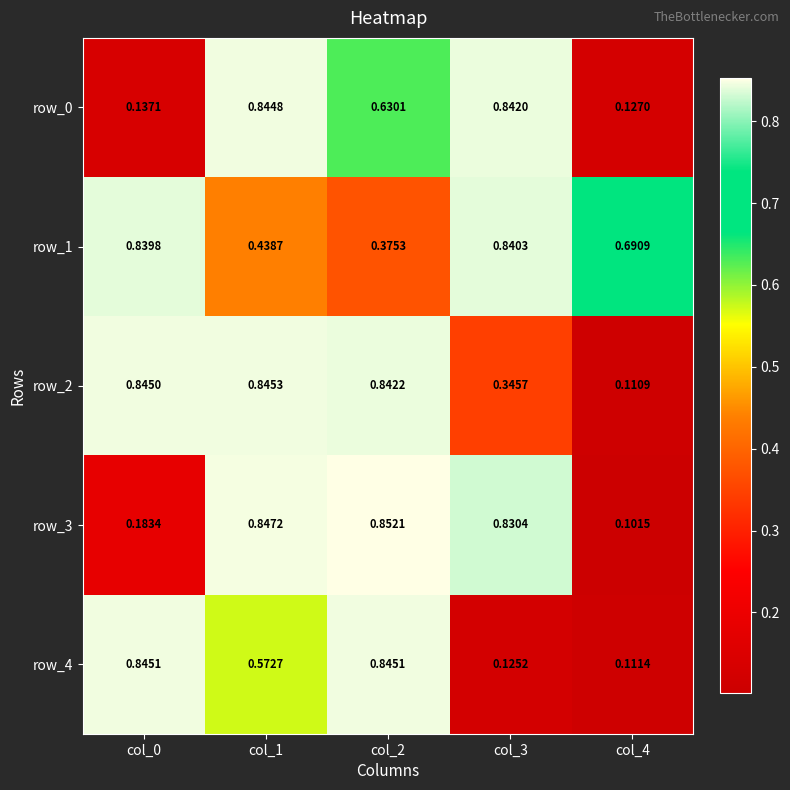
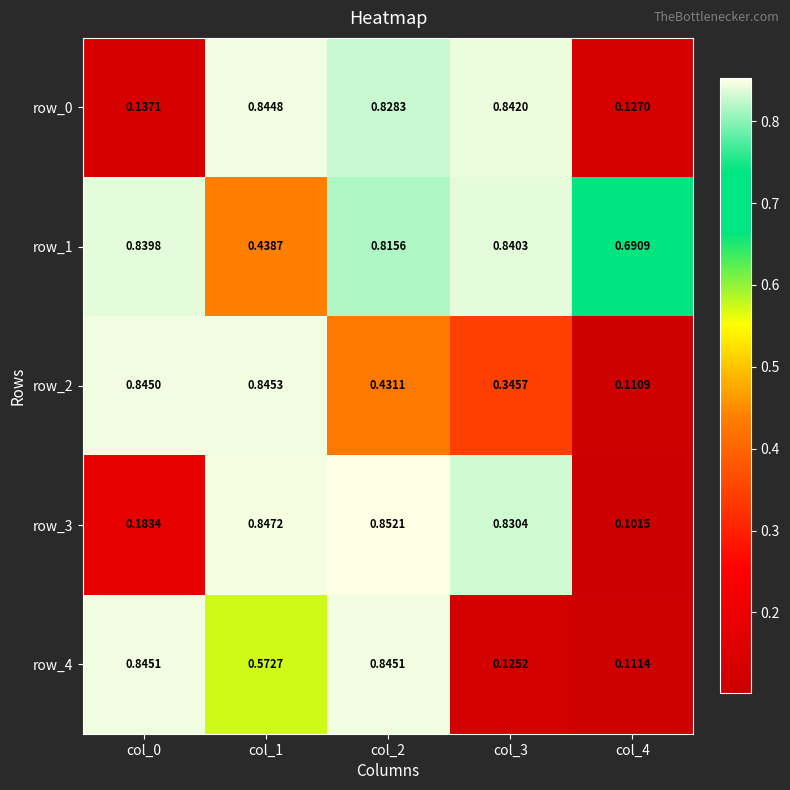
  {
    "row_0": {
      "col_0": 0.1371,
      "col_1": 0.8448,
-     "col_2": 0.6301,
+     "col_2": 0.8283,
      "col_3": 0.8420,
      "col_4": 0.1270
    },
    "row_1": {
      "col_0": 0.8398,
      "col_1": 0.4387,
-     "col_2": 0.3753,
+     "col_2": 0.8156,
      "col_3": 0.8403,
      "col_4": 0.6909
    },
    "row_2": {
      "col_0": 0.8450,
      "col_1": 0.8453,
-     "col_2": 0.8422,
+     "col_2": 0.4311,
      "col_3": 0.3457,
      "col_4": 0.1109
    },
    "row_3": {
      "col_0": 0.1834,
      "col_1": 0.8472,
      "col_2": 0.8521,
      "col_3": 0.8304,
      "col_4": 0.1015
    },
    "row_4": {
      "col_0": 0.8451,
      "col_1": 0.5727,
      "col_2": 0.8451,
      "col_3": 0.1252,
      "col_4": 0.1114
    }
  }
